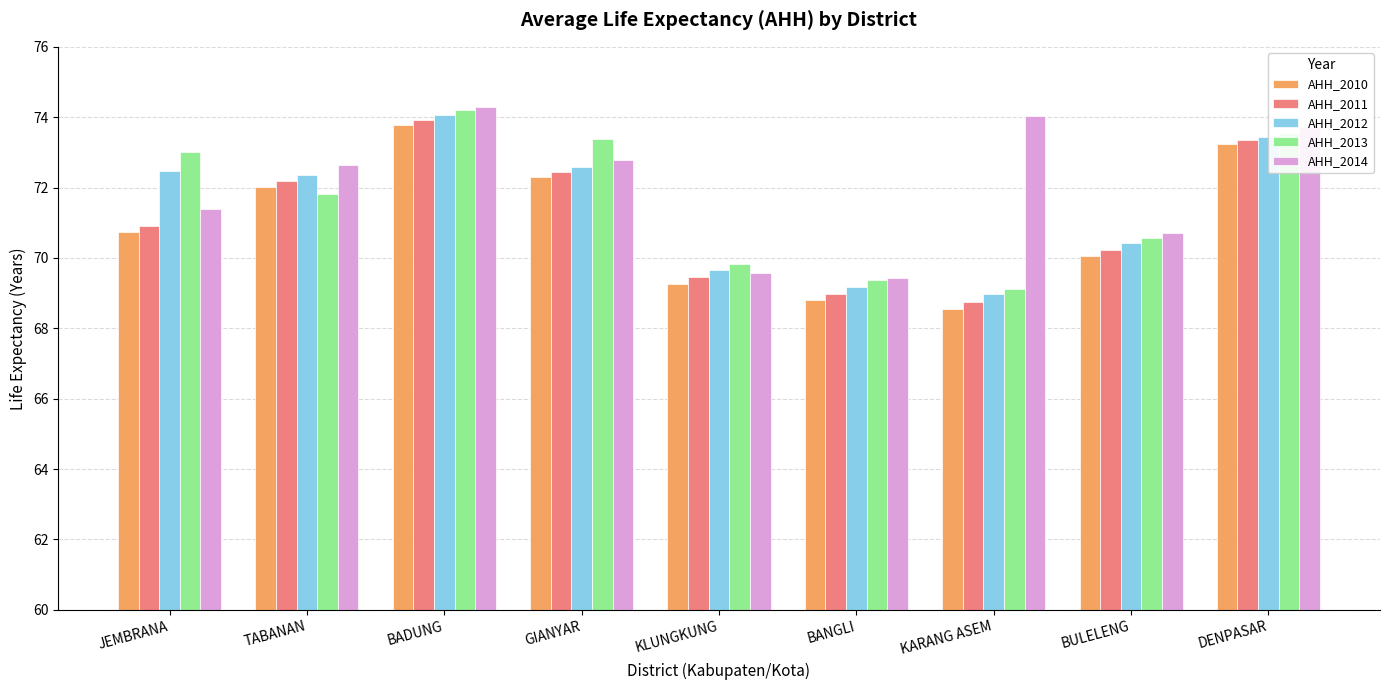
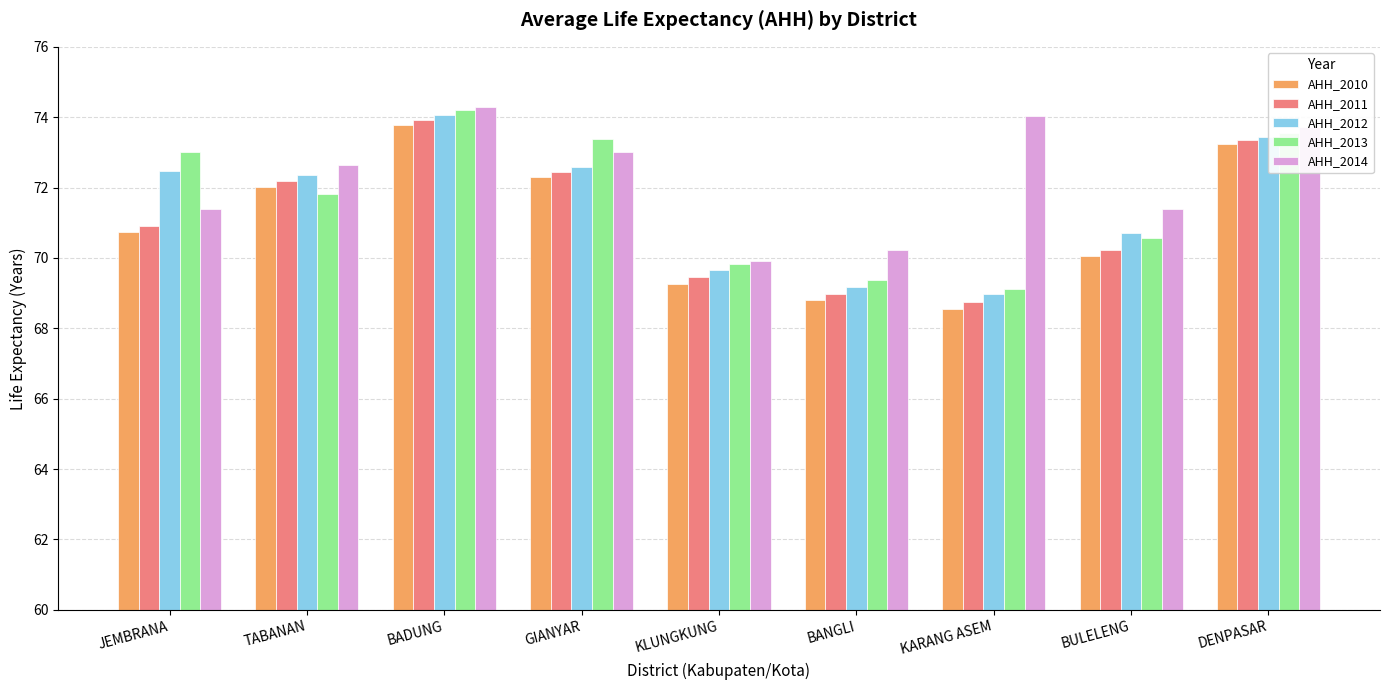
  {
    "AHH_2012": {
      "JEMBRANA": 72.5,
      "TABANAN": 72.4,
      "BADUNG": 74.1,
      "GIANYAR": 72.6,
      "KLUNGKUNG": 69.7,
      "BANGLI": 69.2,
      "KARANG ASEM": 69.0,
-     "BULELENG": 70.4
+     "BULELENG": 70.7
    },
    "AHH_2013": {
      "JEMBRANA": 73.0,
      "TABANAN": 71.8,
      "BADUNG": 74.2,
      "GIANYAR": 73.4,
      "KLUNGKUNG": 69.8,
      "BANGLI": 69.4,
      "KARANG ASEM": 69.1,
      "BULELENG": 70.6
    },
    "AHH_2014": {
      "JEMBRANA": 71.4,
      "TABANAN": 72.6,
      "BADUNG": 74.3,
-     "GIANYAR": 72.8,
-     "KLUNGKUNG": 69.6,
-     "BANGLI": 69.4,
+     "GIANYAR": 73.0,
+     "KLUNGKUNG": 69.9,
+     "BANGLI": 70.2,
      "KARANG ASEM": 74.0,
-     "BULELENG": 70.7
+     "BULELENG": 71.4
    }
  }
